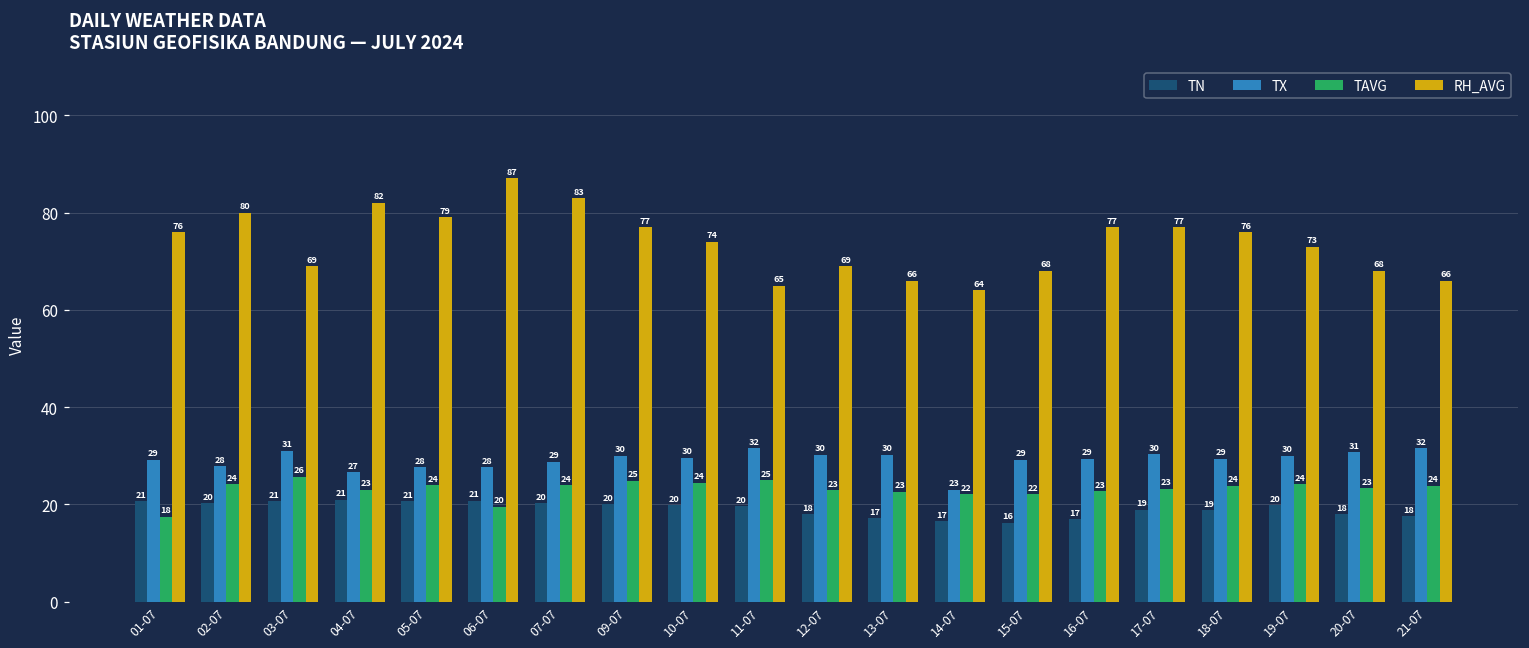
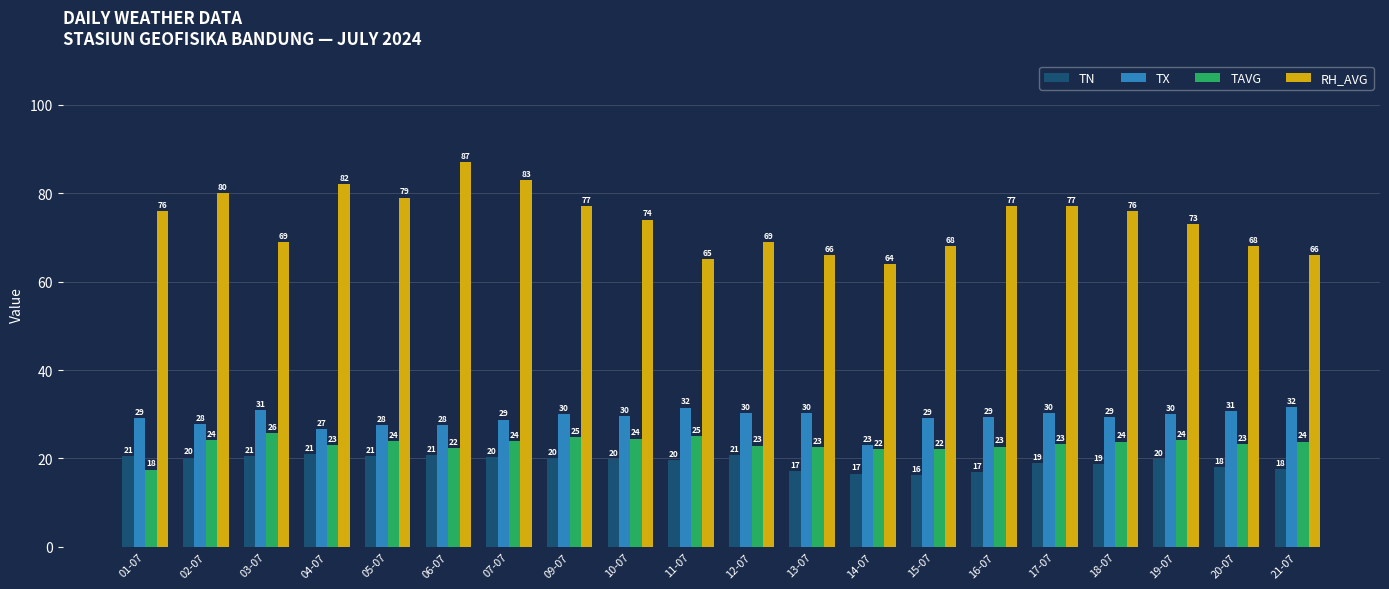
  {
    "TN": {
      "01-07": 21,
      "02-07": 20,
      "03-07": 21,
      "04-07": 21,
      "05-07": 21,
      "06-07": 21,
      "07-07": 20,
      "09-07": 20,
      "10-07": 20,
      "11-07": 20,
-     "12-07": 18,
+     "12-07": 21,
      "13-07": 17,
      "14-07": 17,
      "15-07": 16,
      "16-07": 17,
      "17-07": 19,
      "18-07": 19,
      "19-07": 20,
      "20-07": 18,
      "21-07": 18
    },
    "TX": {
      "01-07": 29,
      "02-07": 28,
      "03-07": 31,
      "04-07": 27,
      "05-07": 28,
      "06-07": 28,
      "07-07": 29,
      "09-07": 30,
      "10-07": 30,
      "11-07": 32,
      "12-07": 30,
      "13-07": 30,
      "14-07": 23,
      "15-07": 29,
      "16-07": 29,
      "17-07": 30,
      "18-07": 29,
      "19-07": 30,
      "20-07": 31,
      "21-07": 32
    },
    "TAVG": {
      "01-07": 18,
      "02-07": 24,
      "03-07": 26,
      "04-07": 23,
      "05-07": 24,
-     "06-07": 20,
+     "06-07": 22,
      "07-07": 24,
      "09-07": 25,
      "10-07": 24,
      "11-07": 25,
      "12-07": 23,
      "13-07": 23,
      "14-07": 22,
      "15-07": 22,
      "16-07": 23,
      "17-07": 23,
      "18-07": 24,
      "19-07": 24,
      "20-07": 23,
      "21-07": 24
    },
    "RH_AVG": {
      "01-07": 76,
      "02-07": 80,
      "03-07": 69,
      "04-07": 82,
      "05-07": 79,
      "06-07": 87,
      "07-07": 83,
      "09-07": 77,
      "10-07": 74,
      "11-07": 65,
      "12-07": 69,
      "13-07": 66,
      "14-07": 64,
      "15-07": 68,
      "16-07": 77,
      "17-07": 77,
      "18-07": 76,
      "19-07": 73,
      "20-07": 68,
      "21-07": 66
    }
  }
